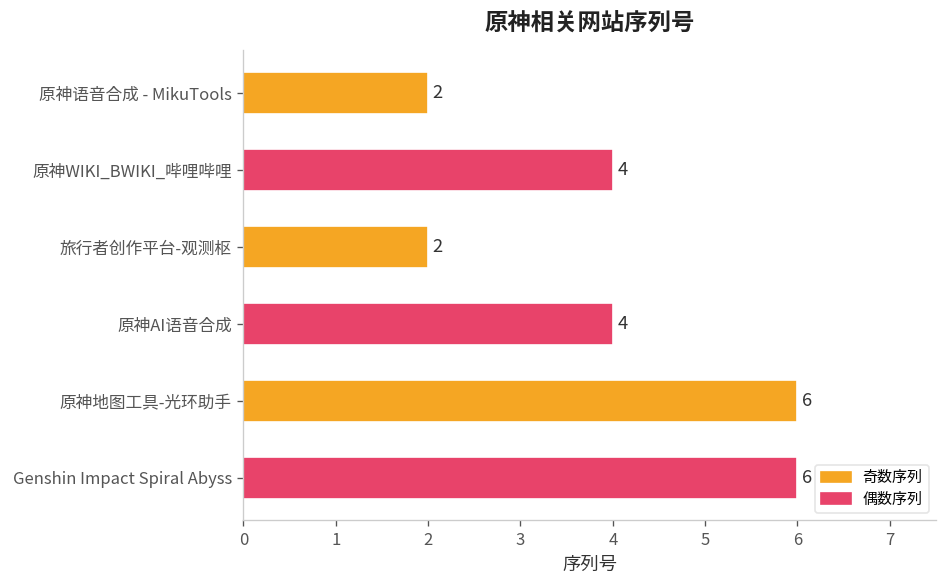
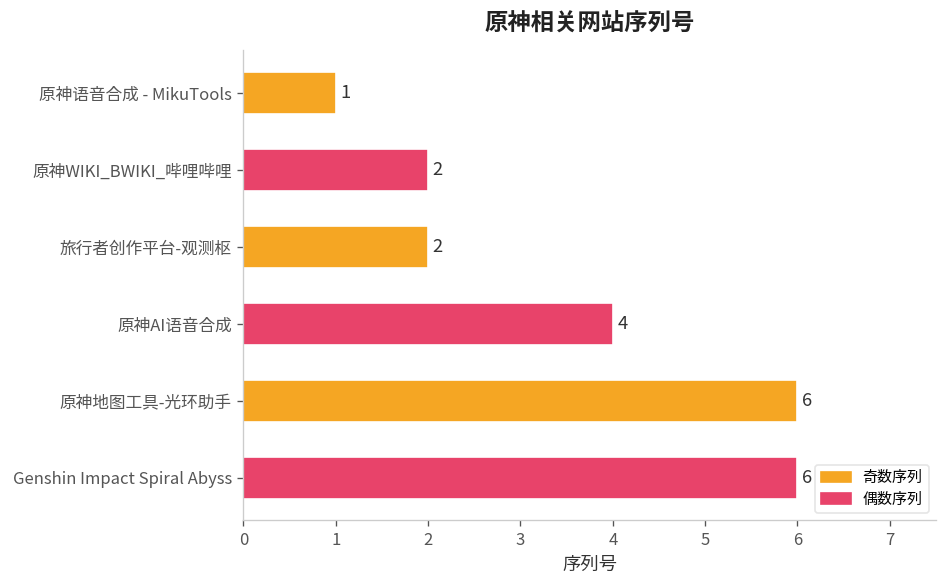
  {
-   "原神语音合成 - MikuTools": 2,
-   "原神WIKI_BWIKI_哔哩哔哩": 4,
+   "原神语音合成 - MikuTools": 1,
+   "原神WIKI_BWIKI_哔哩哔哩": 2,
    "旅行者创作平台-观测枢": 2,
    "原神AI语音合成": 4,
    "原神地图工具-光环助手": 6,
    "Genshin Impact Spiral Abyss": 6
  }
